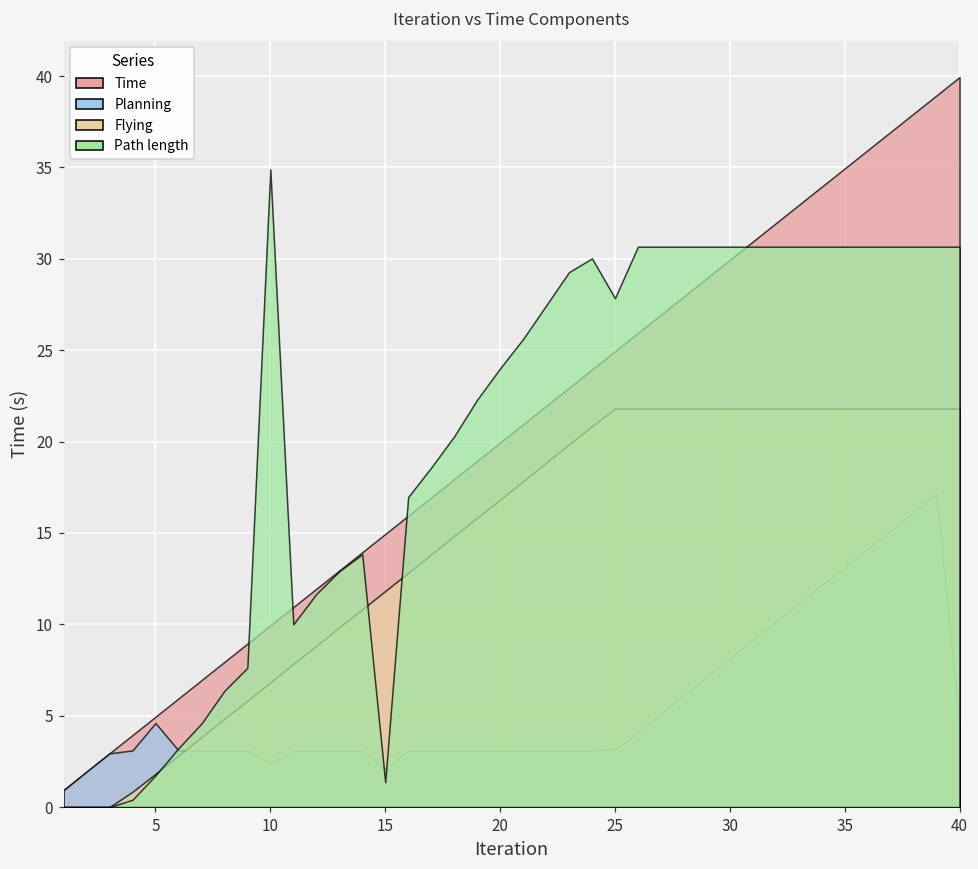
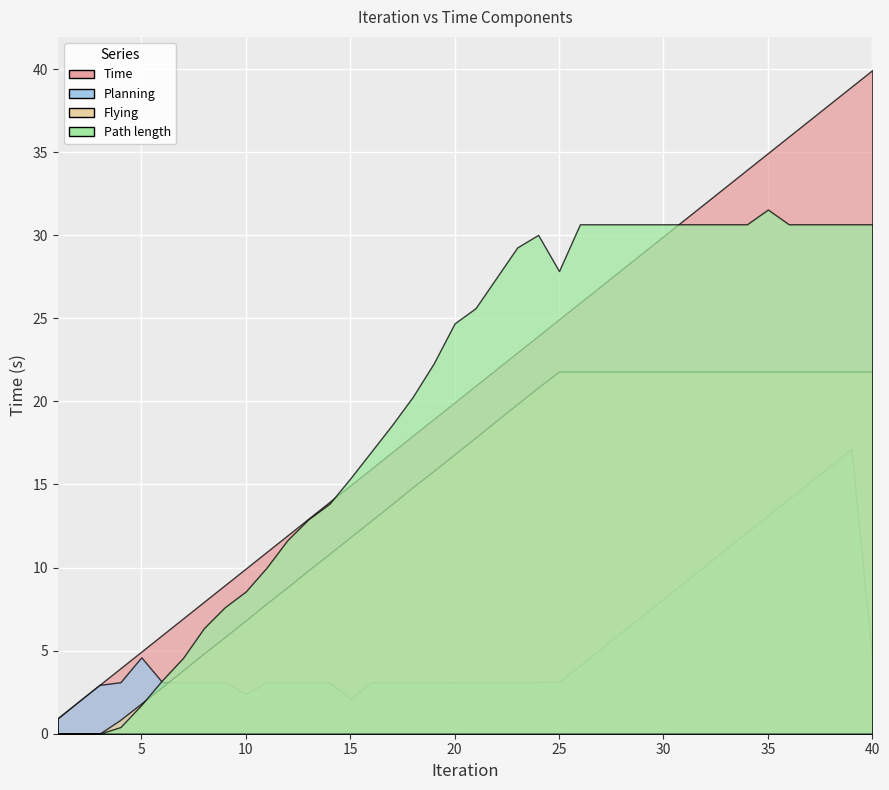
  {
    "Planning": {
      "5": 4.6,
      "10": 2.4,
      "15": 2.1,
      "20": 3.1,
      "25": 3.1,
      "30": 8.1,
      "35": 13.1,
      "40": 4.4
    },
    "Path length": {
-     "10": 34.9,
-     "15": 1.4,
-     "20": 24.0,
+     "10": 8.6,
+     "15": 15.4,
+     "20": 24.7,
      "25": 27.8,
      "30": 30.7,
-     "35": 30.7,
+     "35": 31.5,
      "40": 30.7
    }
  }
